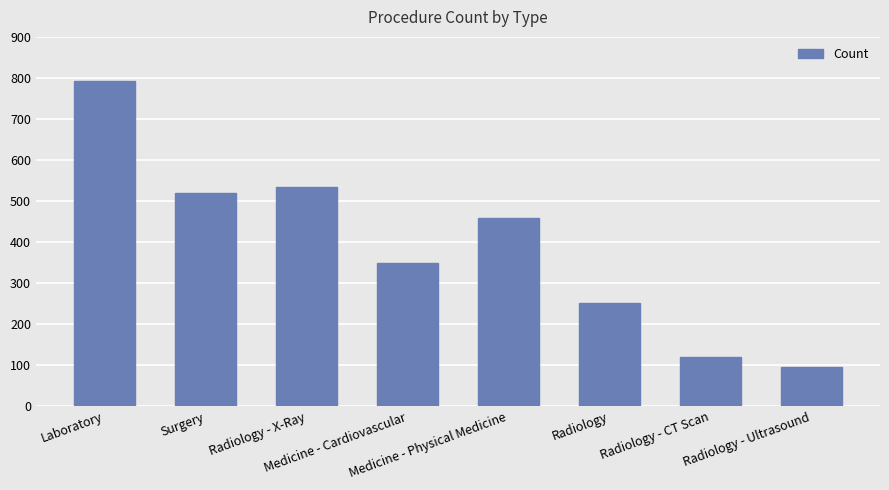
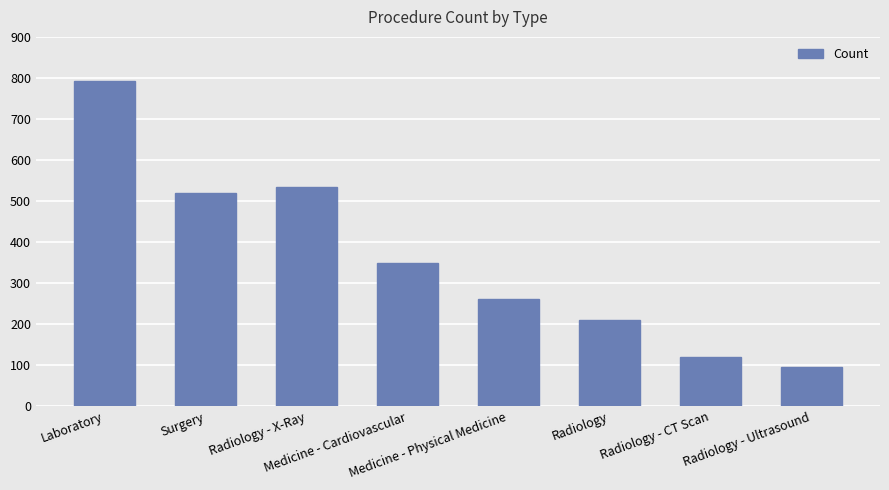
  {
    "Laboratory": 790,
    "Surgery": 520,
    "Radiology - X-Ray": 530,
    "Medicine - Cardiovascular": 350,
-   "Medicine - Physical Medicine": 460,
-   "Radiology": 250,
+   "Medicine - Physical Medicine": 260,
+   "Radiology": 210,
    "Radiology - CT Scan": 120,
    "Radiology - Ultrasound": 100
  }
